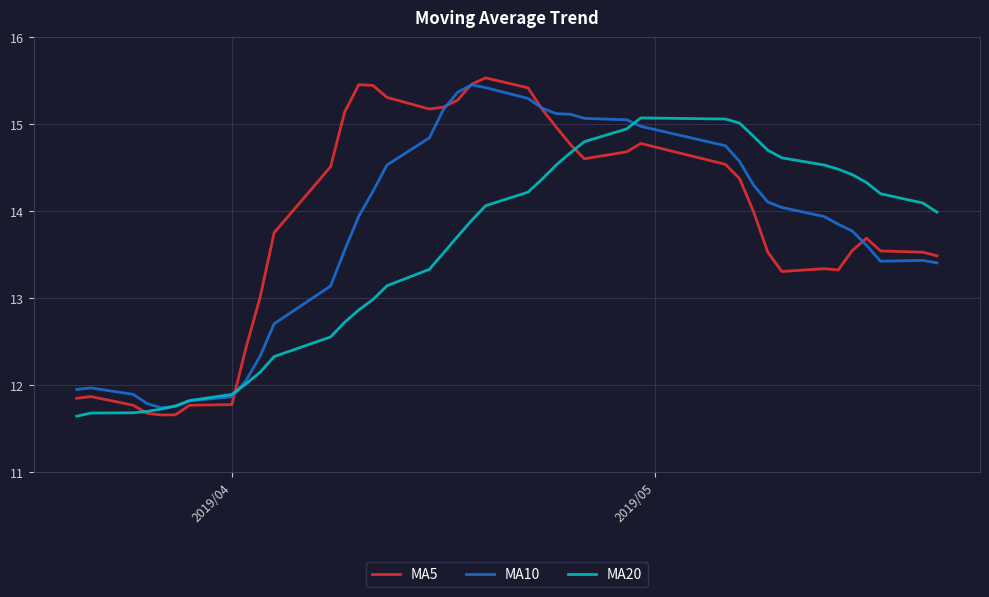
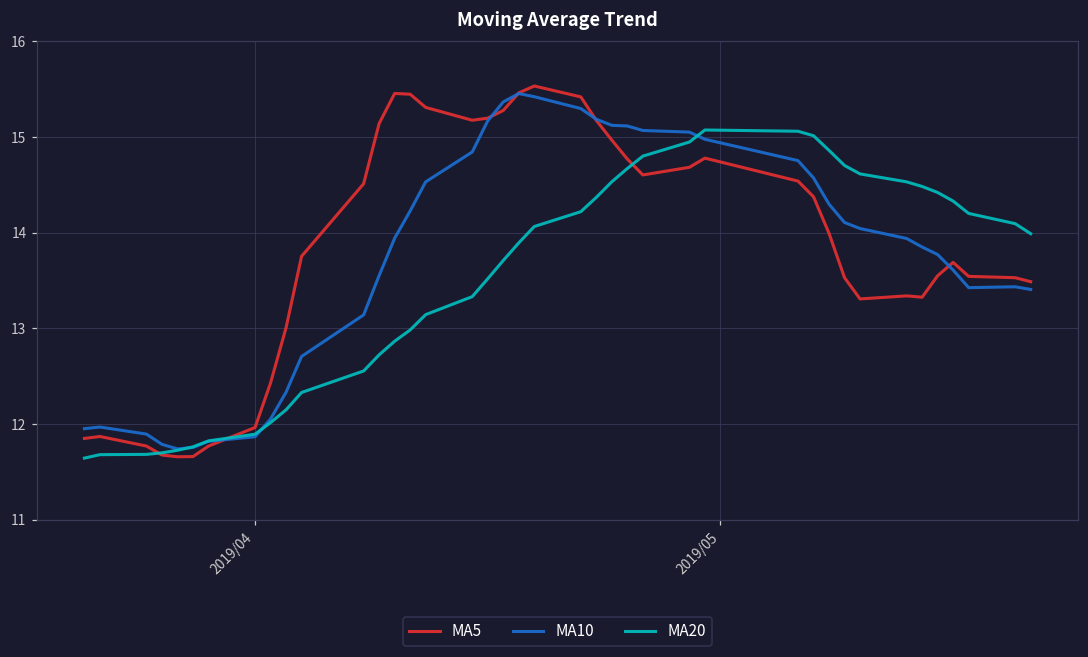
  {
    "MA5": {
-     "2019/04": 11.8
+     "2019/04": 12.0
    }
  }
